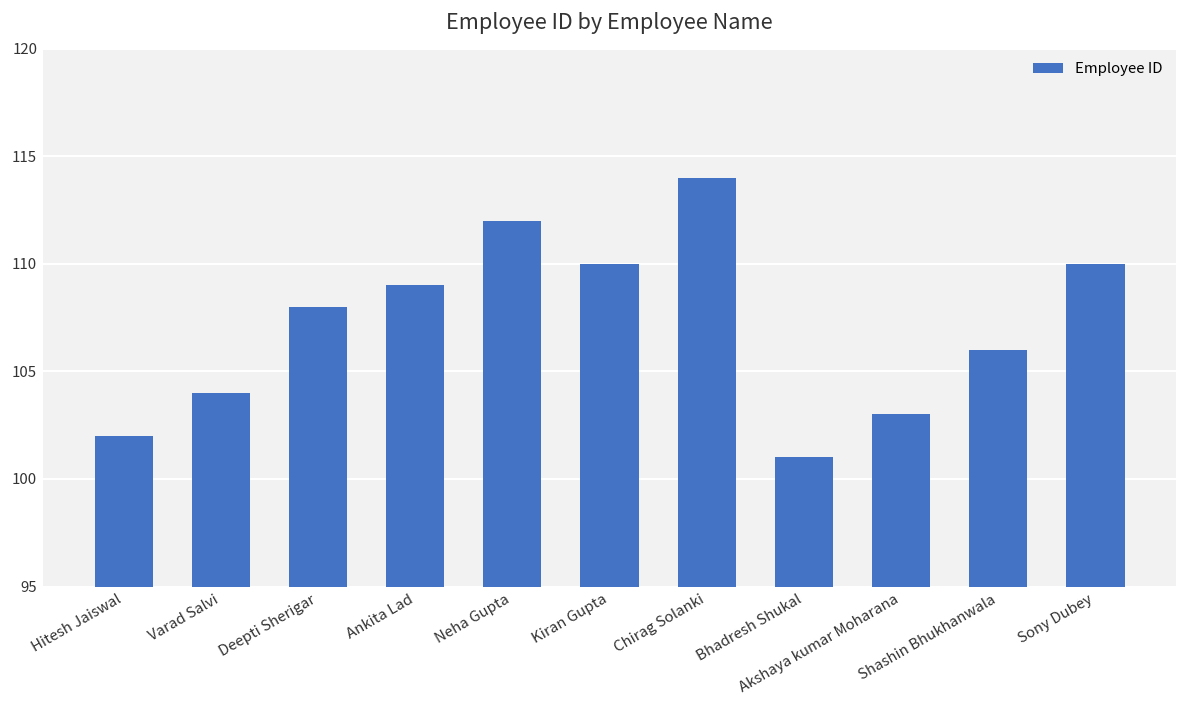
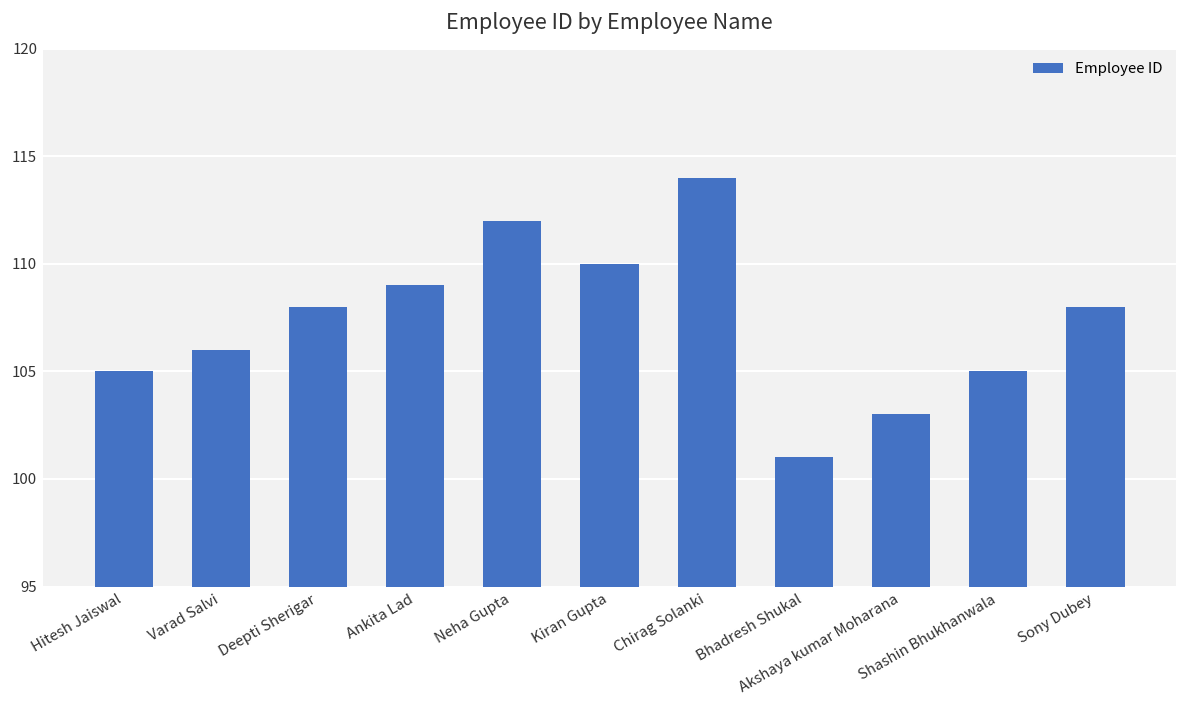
  {
-   "Hitesh Jaiswal": 102,
-   "Varad Salvi": 104,
+   "Hitesh Jaiswal": 105,
+   "Varad Salvi": 106,
    "Deepti Sherigar": 108,
    "Ankita Lad": 109,
    "Neha Gupta": 112,
    "Kiran Gupta": 110,
    "Chirag Solanki": 114,
    "Bhadresh Shukal": 101,
    "Akshaya kumar Moharana": 103,
-   "Shashin Bhukhanwala": 106,
-   "Sony Dubey": 110
+   "Shashin Bhukhanwala": 105,
+   "Sony Dubey": 108
  }
